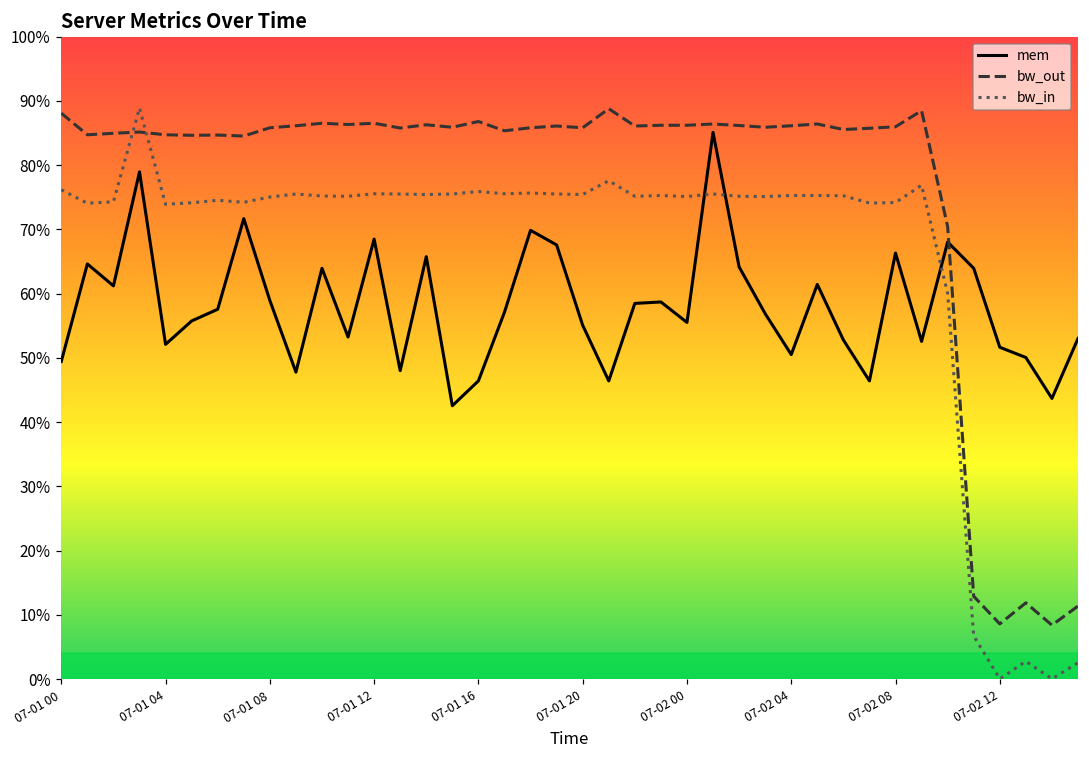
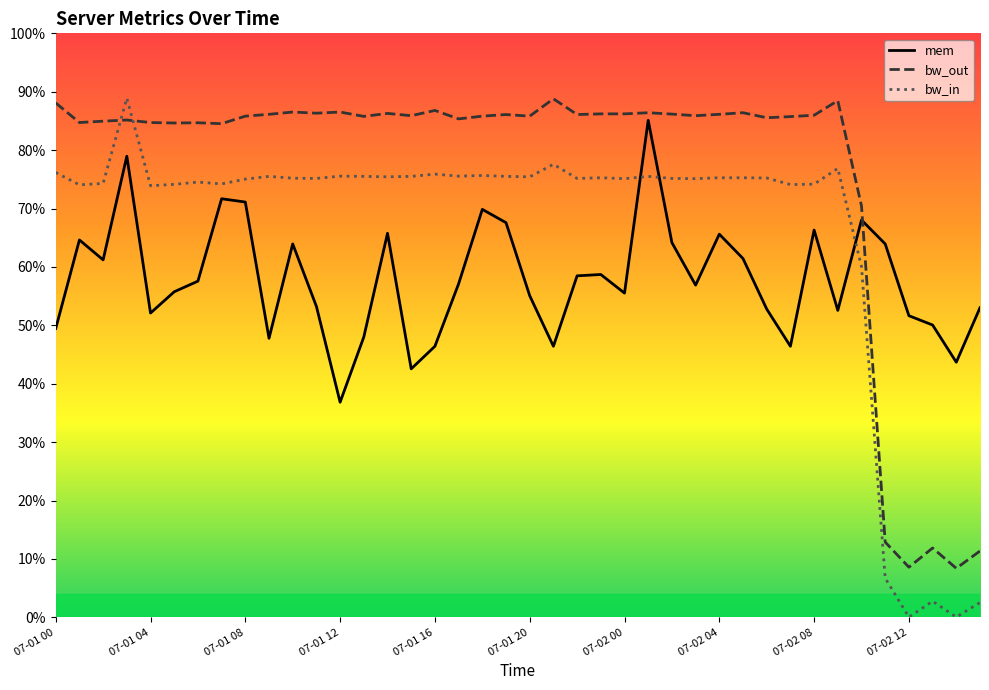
  {
    "mem": {
      "07-01 00": "49%",
      "07-01 04": "52%",
-     "07-01 08": "59%",
-     "07-01 12": "68%",
+     "07-01 08": "71%",
+     "07-01 12": "37%",
      "07-01 16": "46%",
      "07-01 20": "55%",
      "07-02 00": "56%",
-     "07-02 04": "51%",
+     "07-02 04": "66%",
      "07-02 08": "66%",
      "07-02 12": "52%"
    }
  }
